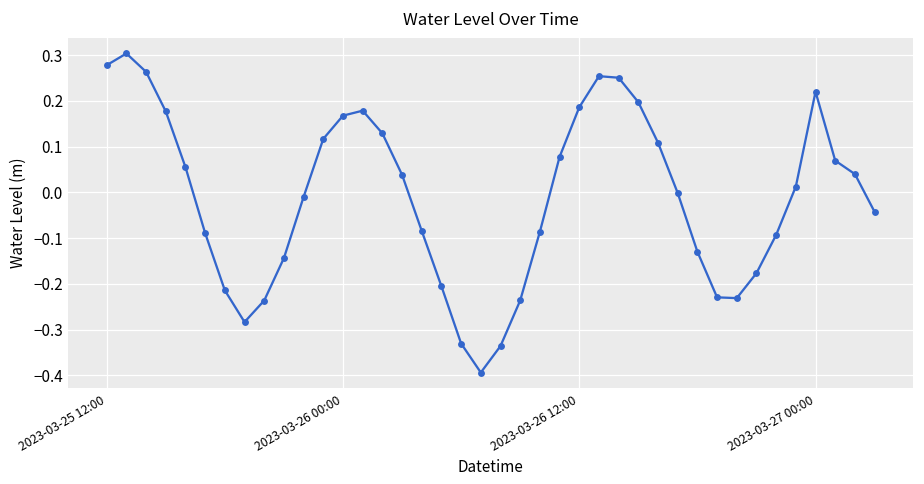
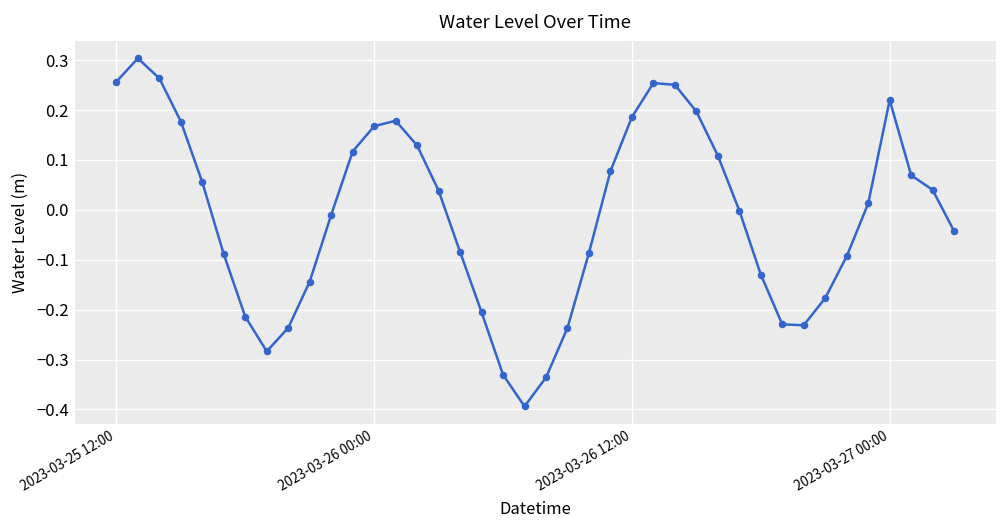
  {
-   "2023-03-25 12:00": 0.28,
+   "2023-03-25 12:00": 0.26,
    "2023-03-26 00:00": 0.17,
    "2023-03-26 12:00": 0.19,
    "2023-03-27 00:00": 0.22
  }
